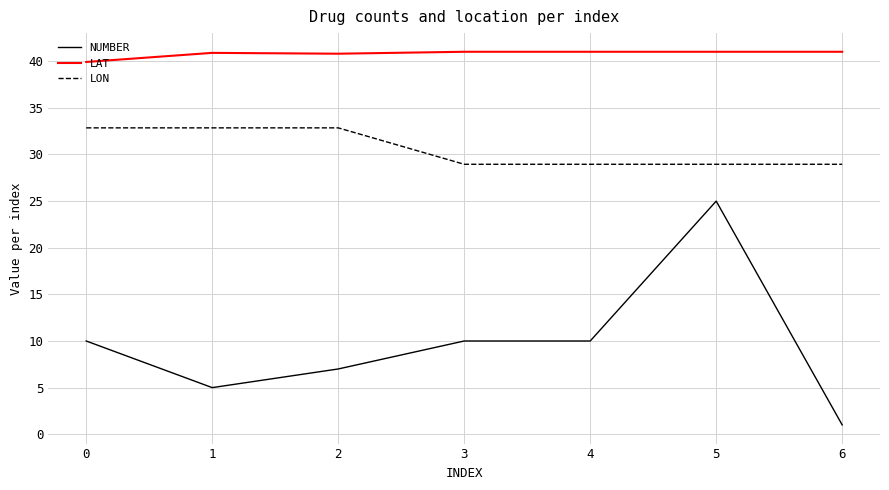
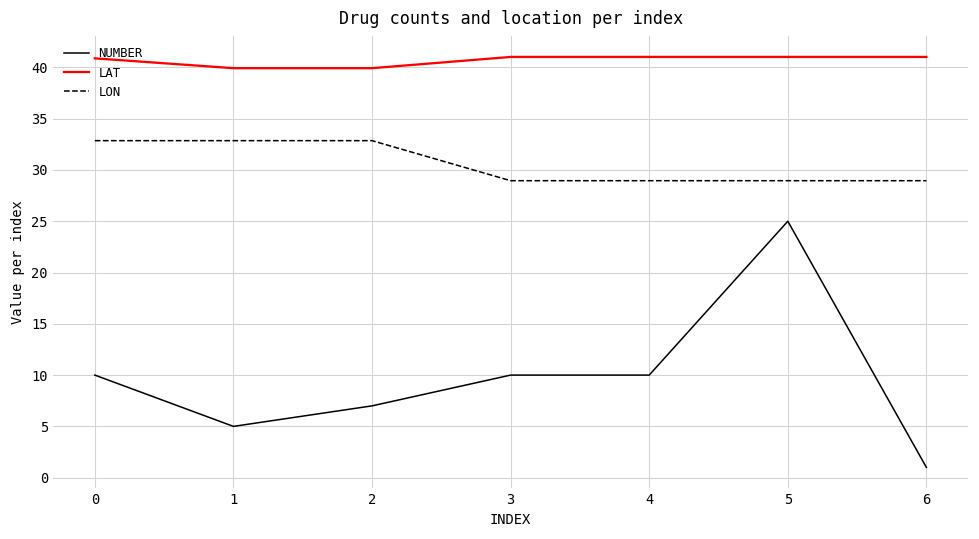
  {
    "LAT": {
-     "0": 40,
-     "1": 41,
-     "2": 41,
+     "0": 41,
+     "1": 40,
+     "2": 40,
      "3": 41,
      "4": 41,
      "5": 41,
      "6": 41
    }
  }
